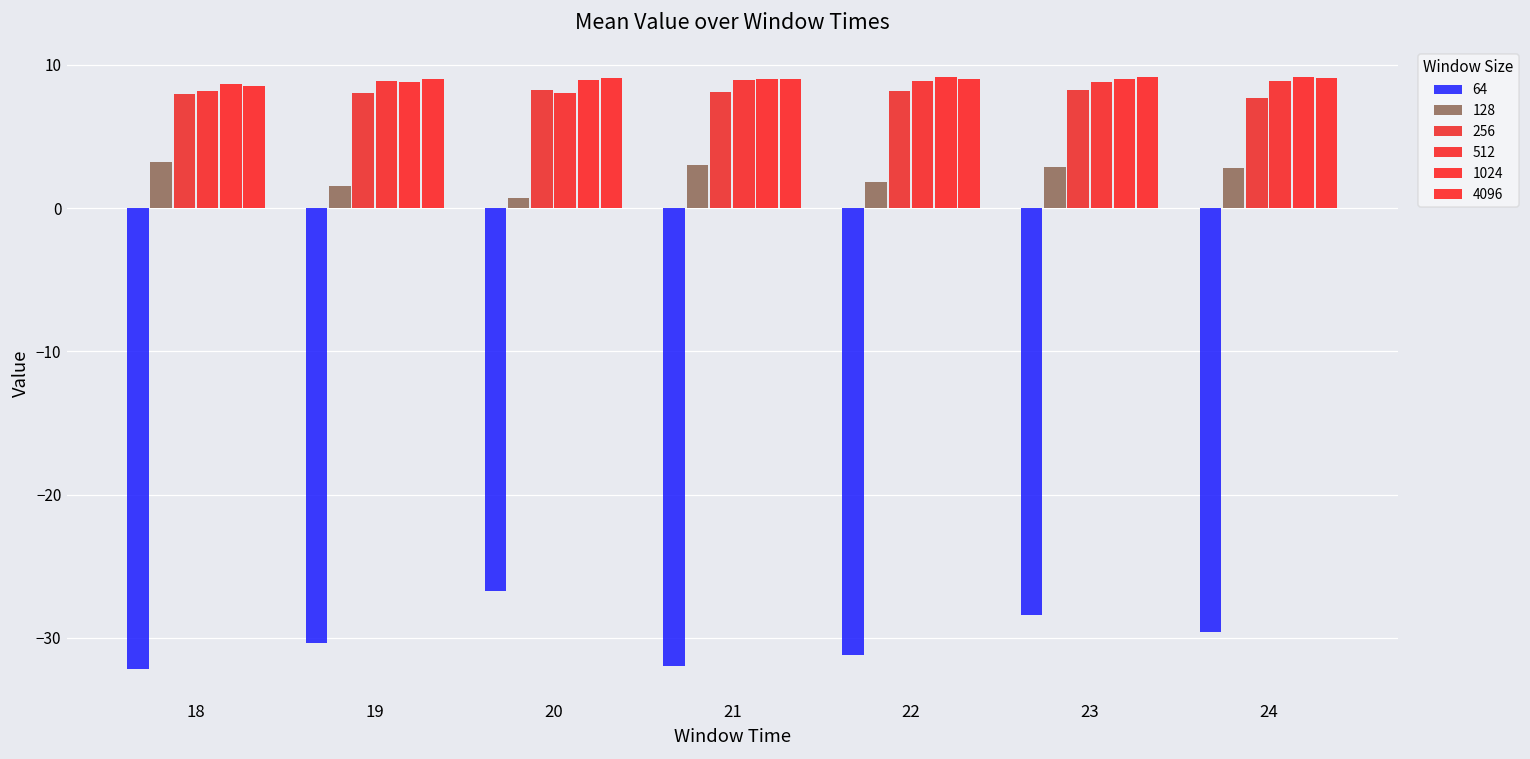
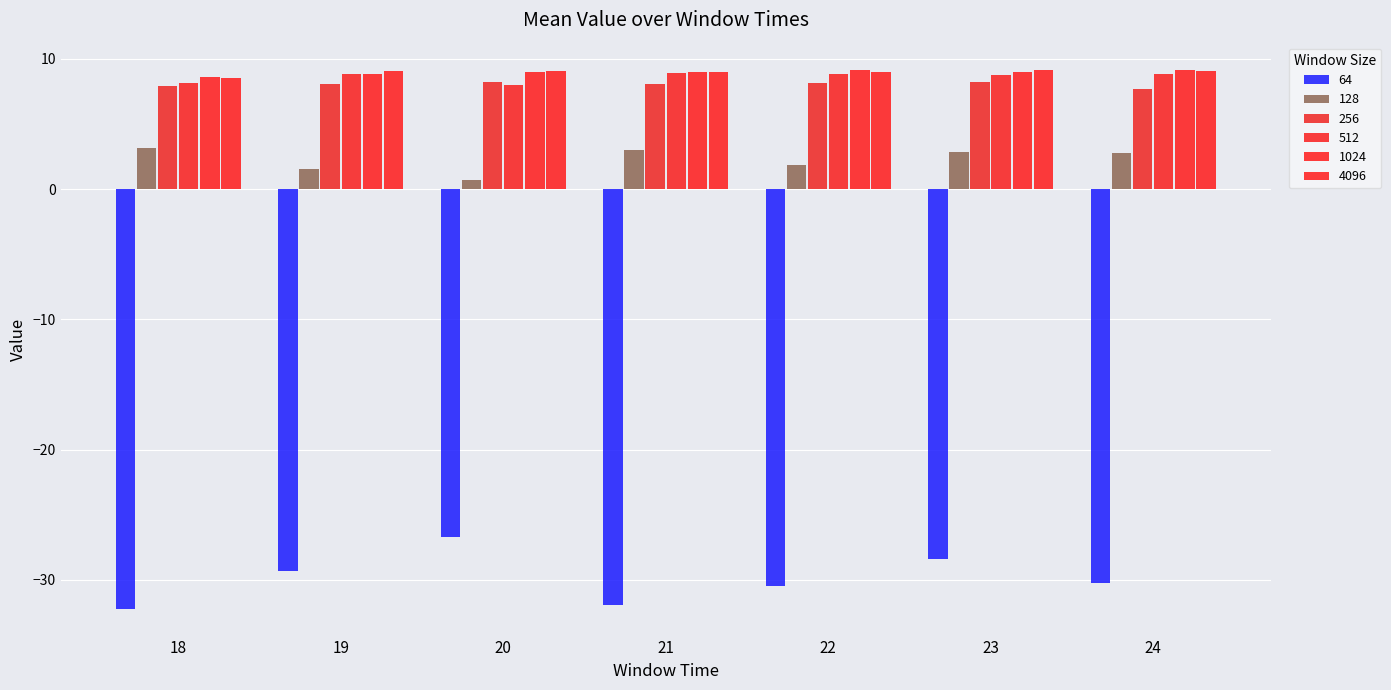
  {
    "64": {
      "18": -32.2,
-     "19": -30.3,
+     "19": -29.3,
      "20": -26.7,
      "21": -31.9,
-     "22": -31.2,
+     "22": -30.4,
      "23": -28.4,
-     "24": -29.6
+     "24": -30.2
    },
    "128": {
      "18": 3.2,
      "19": 1.5,
      "20": 0.7,
      "21": 3.0,
      "22": 1.8,
      "23": 2.8,
      "24": 2.8
    }
  }
